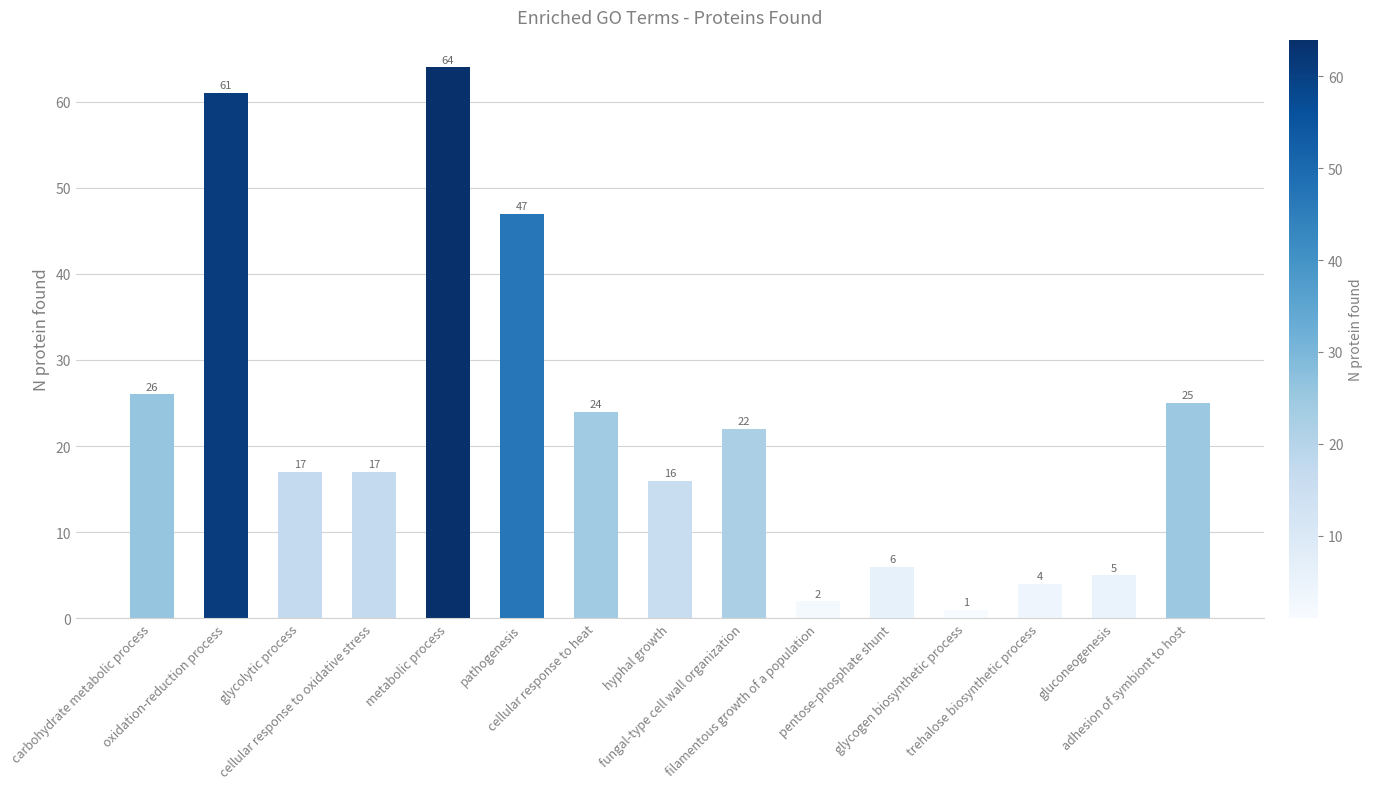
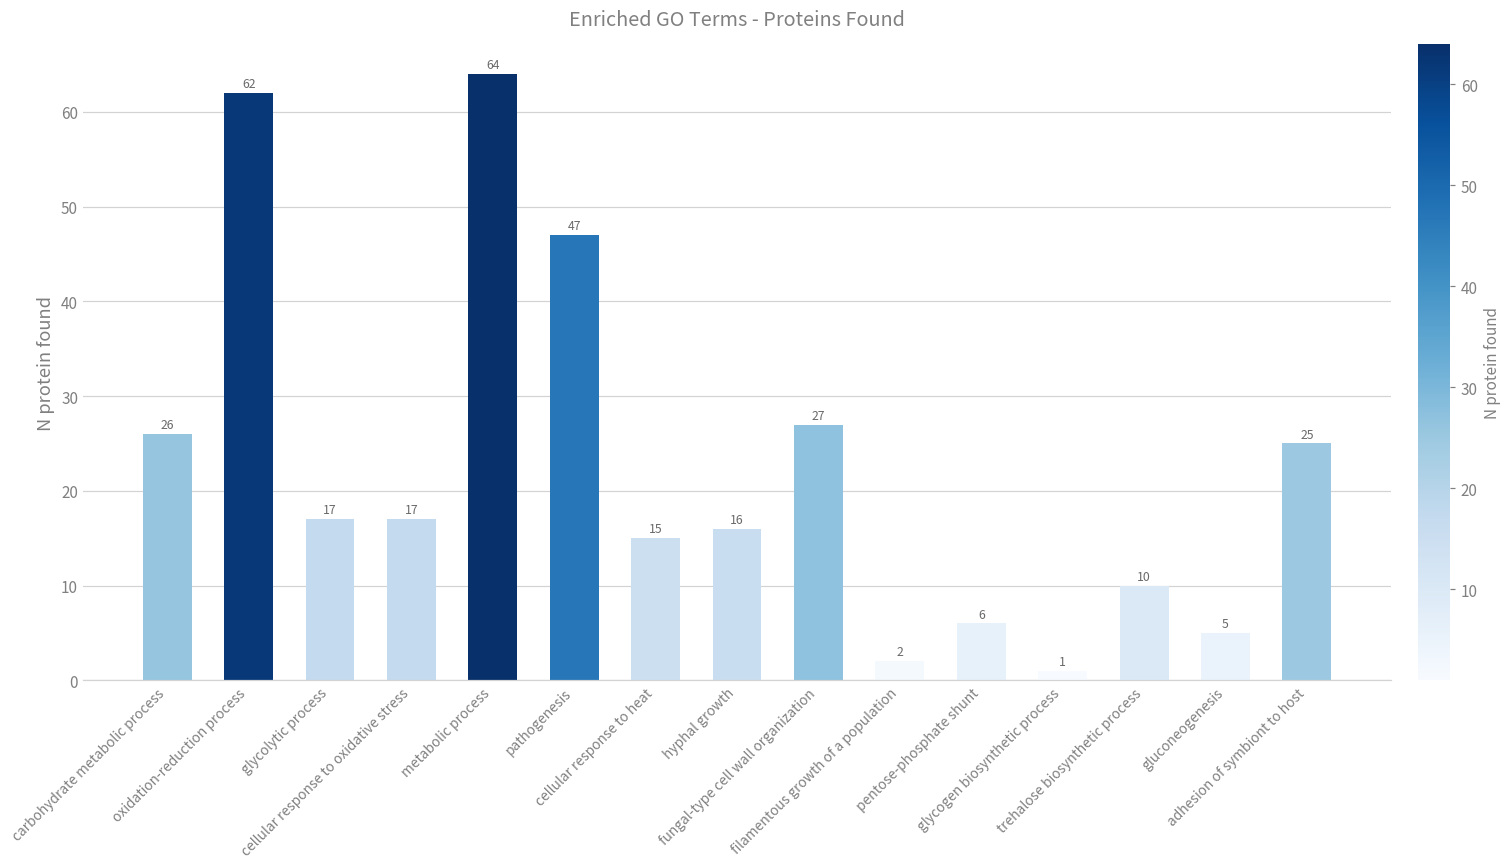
  {
    "carbohydrate metabolic process": 26,
-   "oxidation-reduction process": 61,
+   "oxidation-reduction process": 62,
    "glycolytic process": 17,
    "cellular response to oxidative stress": 17,
    "metabolic process": 64,
    "pathogenesis": 47,
-   "cellular response to heat": 24,
+   "cellular response to heat": 15,
    "hyphal growth": 16,
-   "fungal-type cell wall organization": 22,
+   "fungal-type cell wall organization": 27,
    "filamentous growth of a population": 2,
    "pentose-phosphate shunt": 6,
    "glycogen biosynthetic process": 1,
-   "trehalose biosynthetic process": 4,
+   "trehalose biosynthetic process": 10,
    "gluconeogenesis": 5,
    "adhesion of symbiont to host": 25
  }
